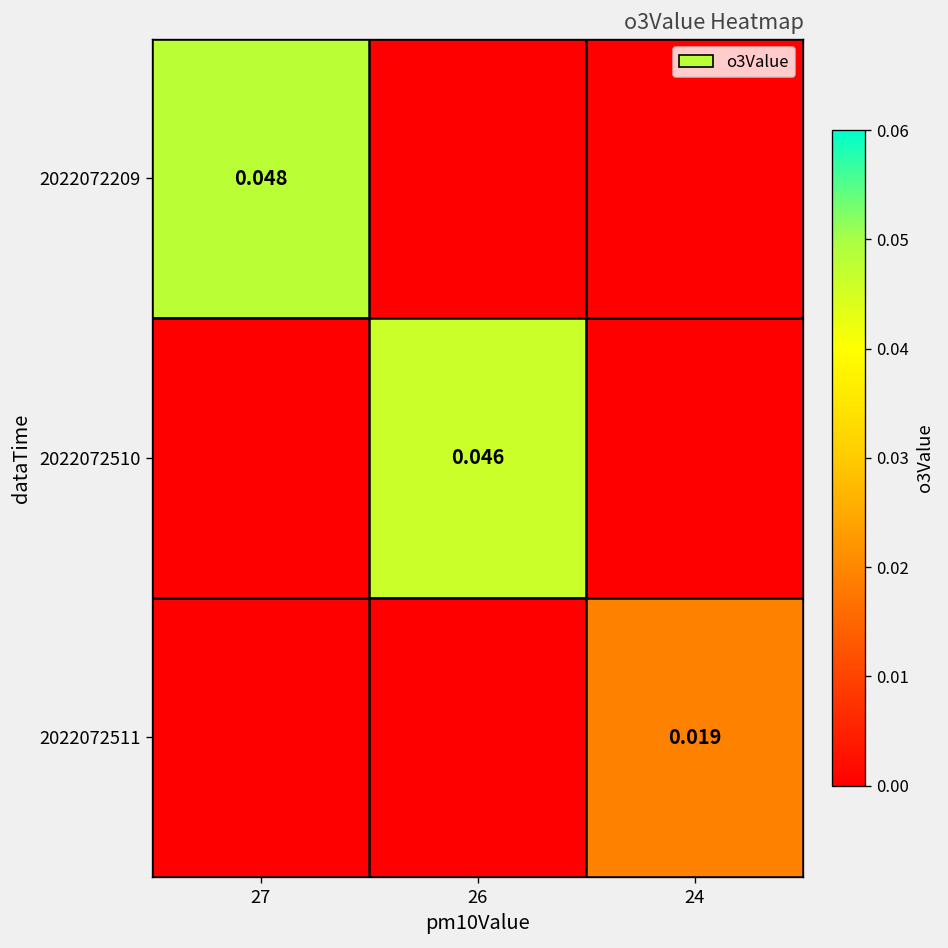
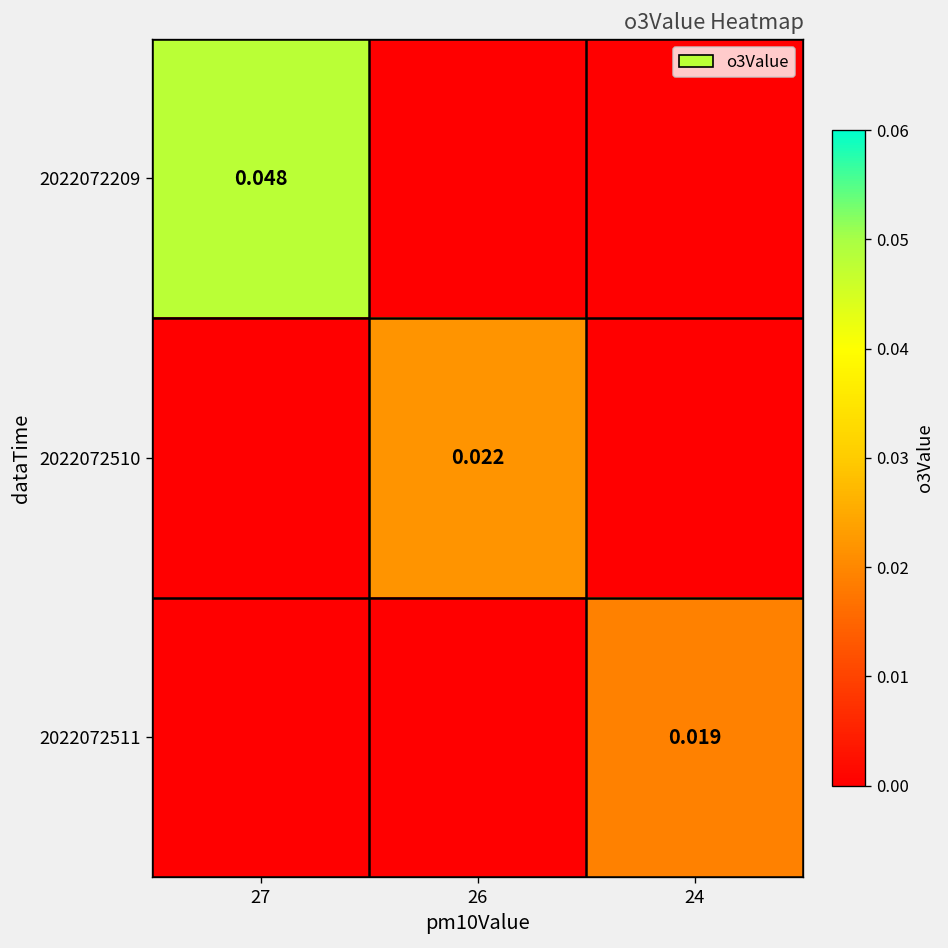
  {
    "2022072209": {
      "27": 0.048
    },
    "2022072510": {
-     "26": 0.046
+     "26": 0.022
    },
    "2022072511": {
      "24": 0.019
    }
  }
